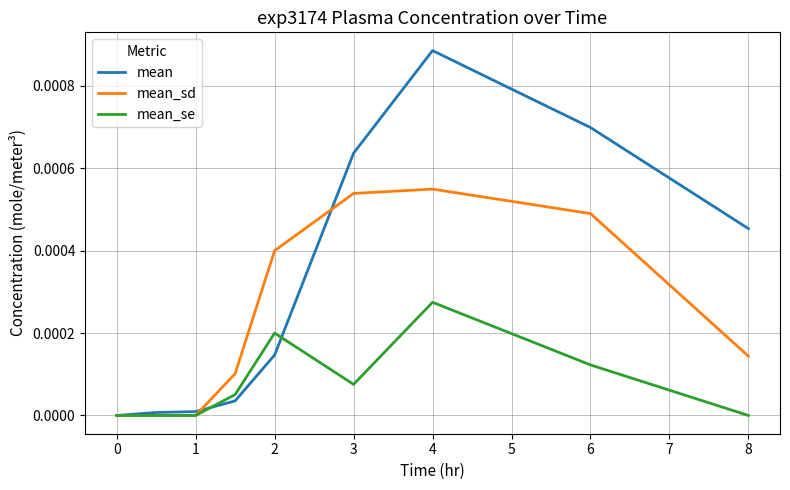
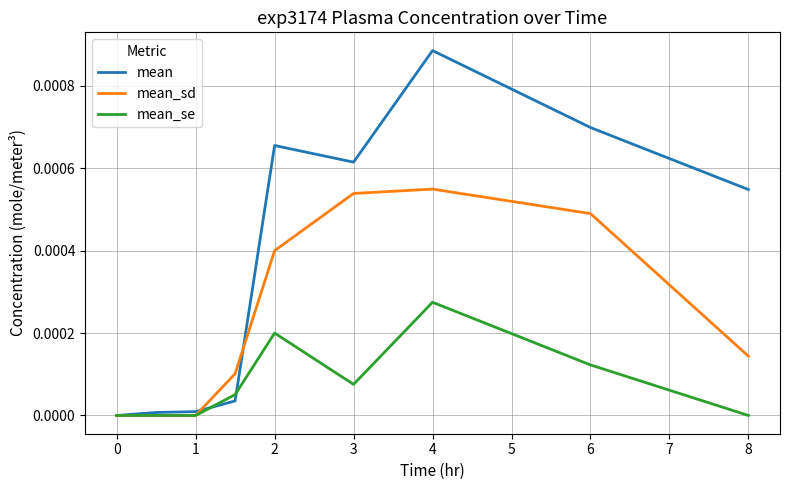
  {
    "mean": {
      "1": 0.00001,
-     "2": 0.00015,
-     "3": 0.00064,
+     "2": 0.00066,
+     "3": 0.00061,
      "4": 0.00089,
      "6": 0.00070,
-     "8": 0.00045
+     "8": 0.00055
    },
    "mean_sd": {
      "2": 0.00040,
      "3": 0.00054,
      "4": 0.00055,
      "6": 0.00049,
      "8": 0.00014
    },
    "mean_se": {
      "2": 0.00020,
      "3": 0.00008,
      "4": 0.00027,
      "6": 0.00012,
      "8": 0.00000
    }
  }
